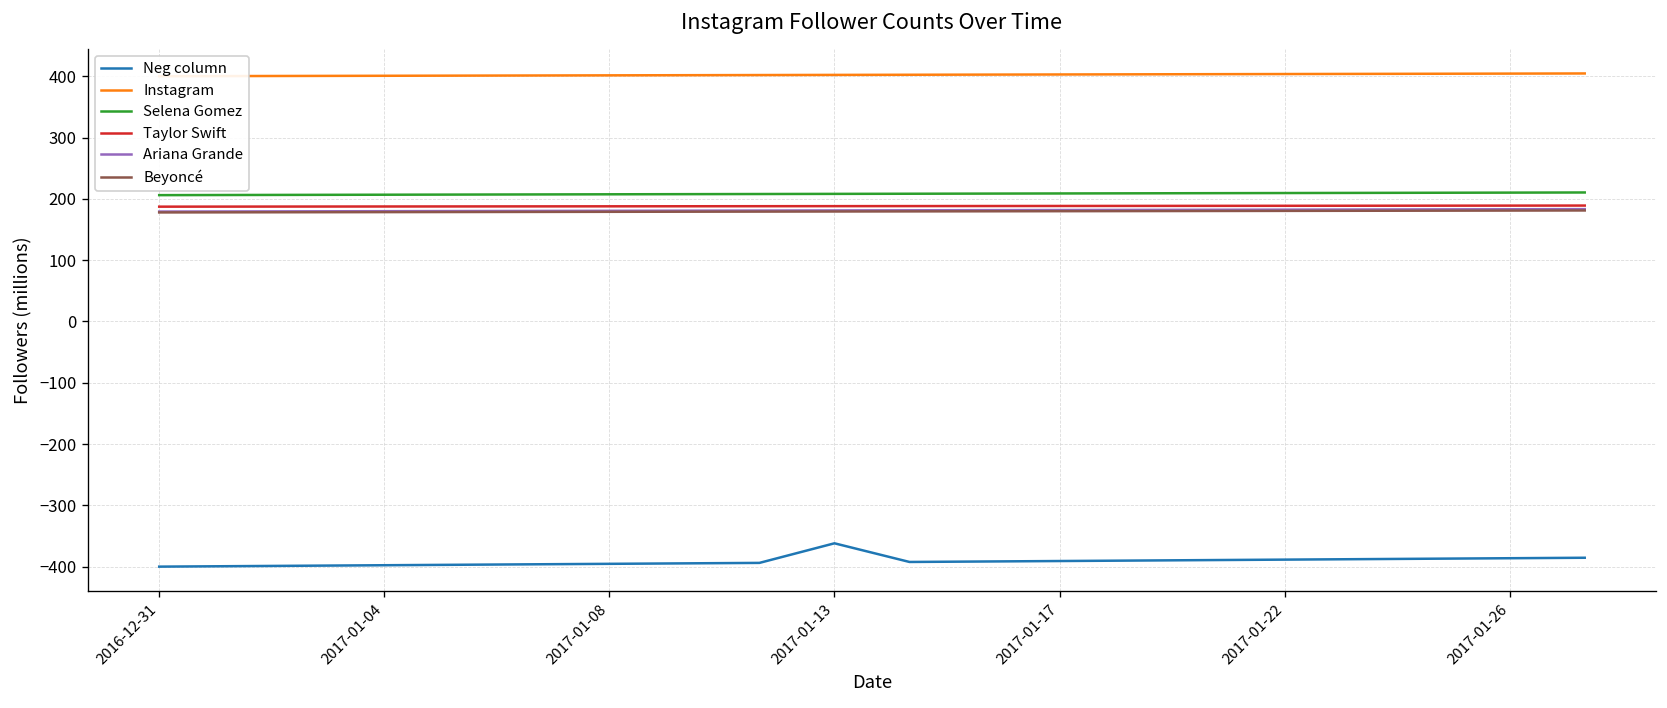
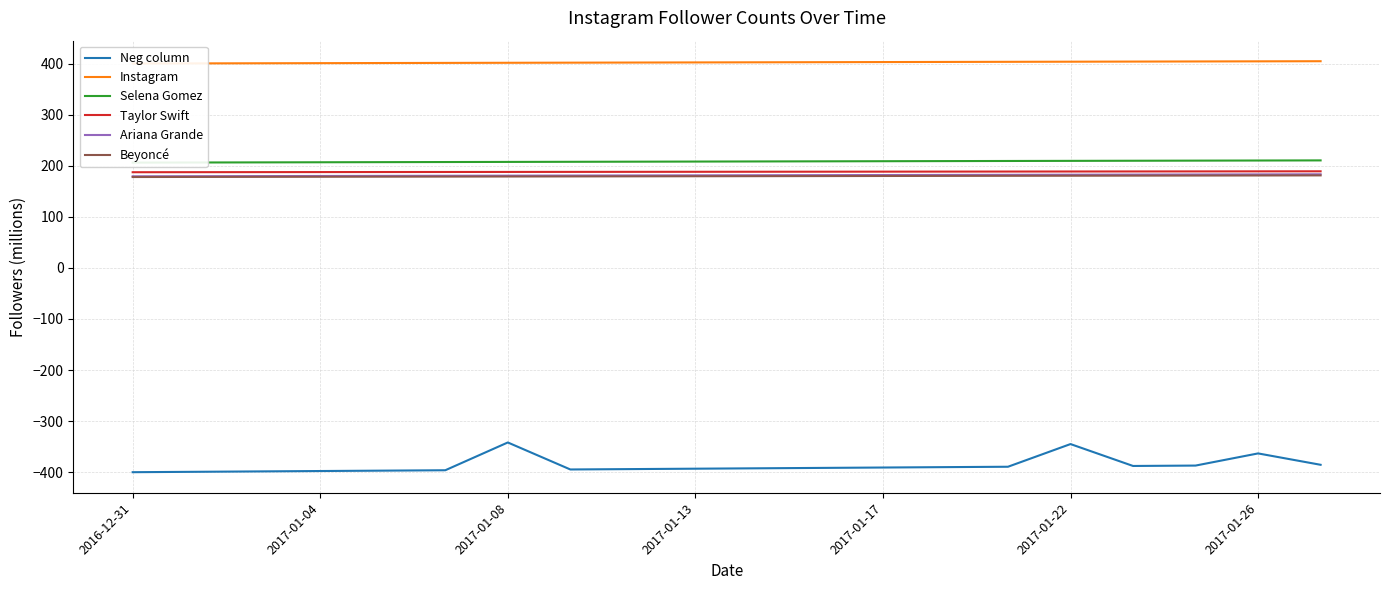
  {
    "Neg column": {
      "2016-12-31": -400,
      "2017-01-04": -400,
-     "2017-01-08": -400,
-     "2017-01-13": -360,
+     "2017-01-08": -340,
+     "2017-01-13": -390,
      "2017-01-17": -390,
-     "2017-01-22": -390,
-     "2017-01-26": -390
+     "2017-01-22": -340,
+     "2017-01-26": -360
    },
    "Instagram": {
      "2017-01-04": 400,
      "2017-01-08": 400,
      "2017-01-13": 400,
      "2017-01-17": 400,
      "2017-01-22": 400,
      "2017-01-26": 400
    },
    "Selena Gomez": {
      "2017-01-04": 210,
      "2017-01-08": 210,
      "2017-01-13": 210,
      "2017-01-17": 210,
      "2017-01-22": 210,
      "2017-01-26": 210
    },
    "Taylor Swift": {
      "2016-12-31": 190,
      "2017-01-04": 190,
      "2017-01-08": 190,
      "2017-01-13": 190,
      "2017-01-17": 190,
      "2017-01-22": 190,
      "2017-01-26": 190
    }
  }
